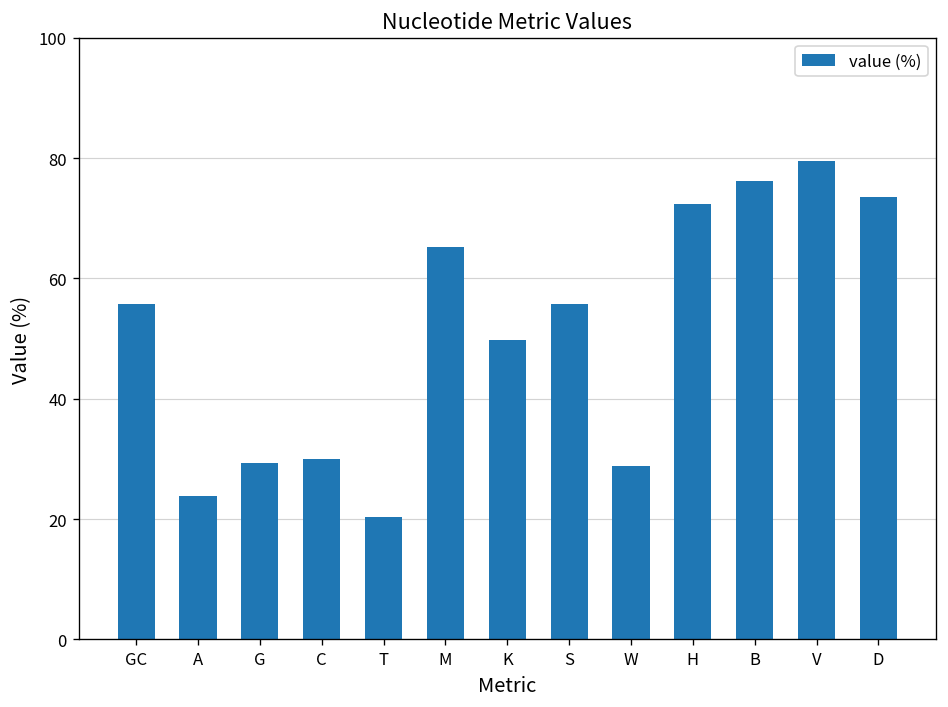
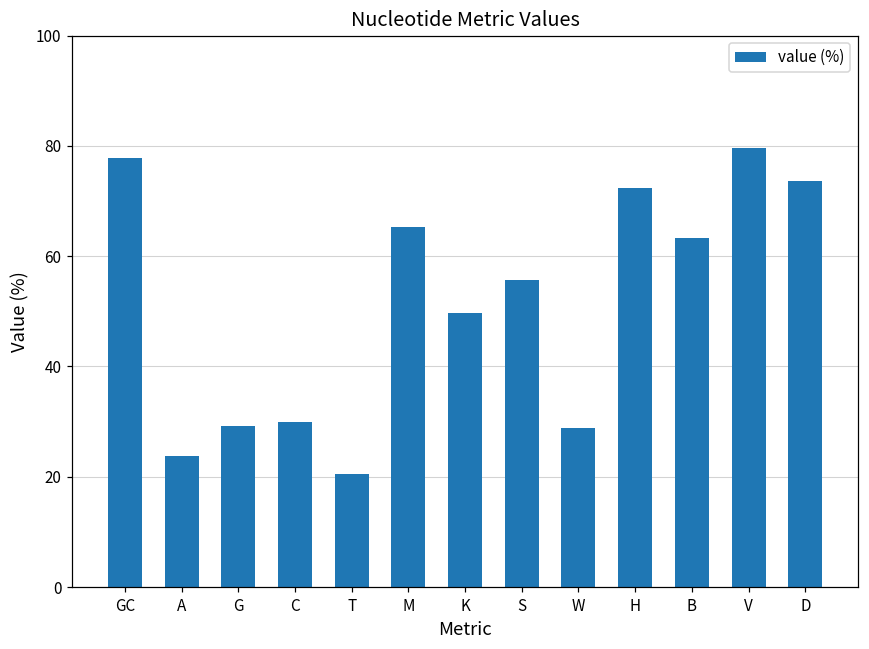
  {
-   "GC": 56,
+   "GC": 78,
    "A": 24,
    "G": 29,
    "C": 30,
    "T": 20,
    "M": 65,
    "K": 50,
    "S": 56,
    "W": 29,
    "H": 72,
-   "B": 76,
+   "B": 63,
    "V": 80,
    "D": 74
  }
